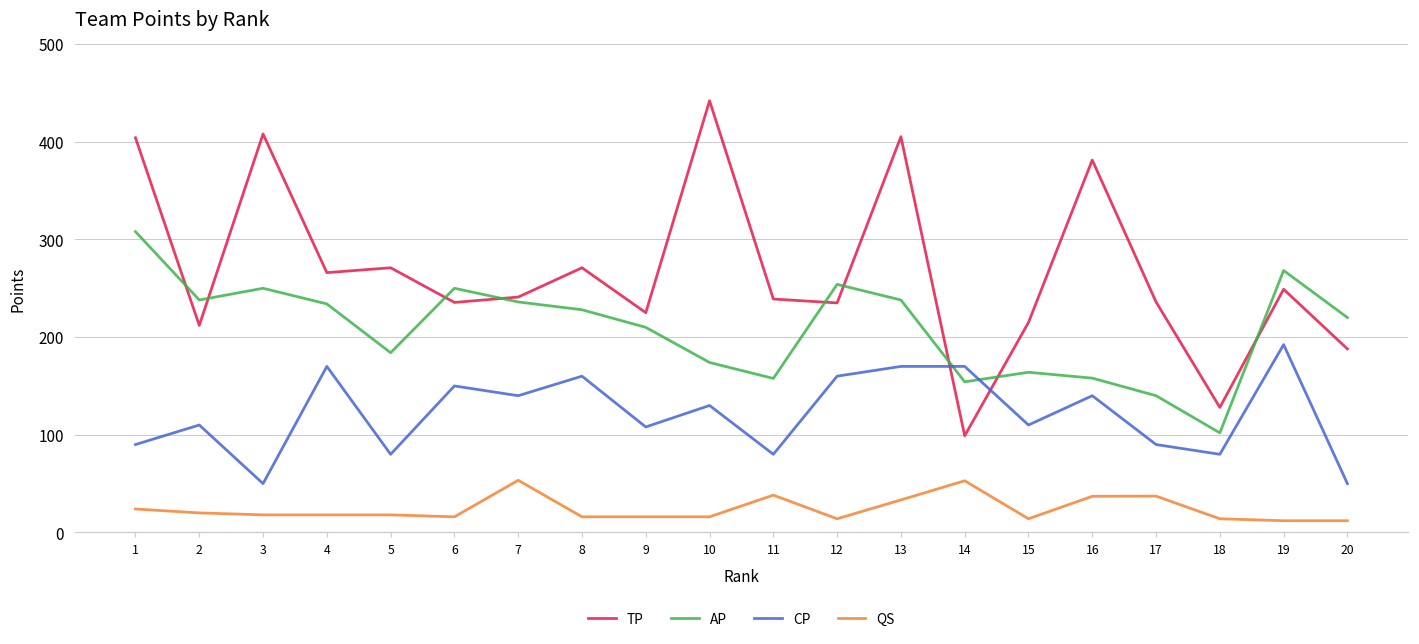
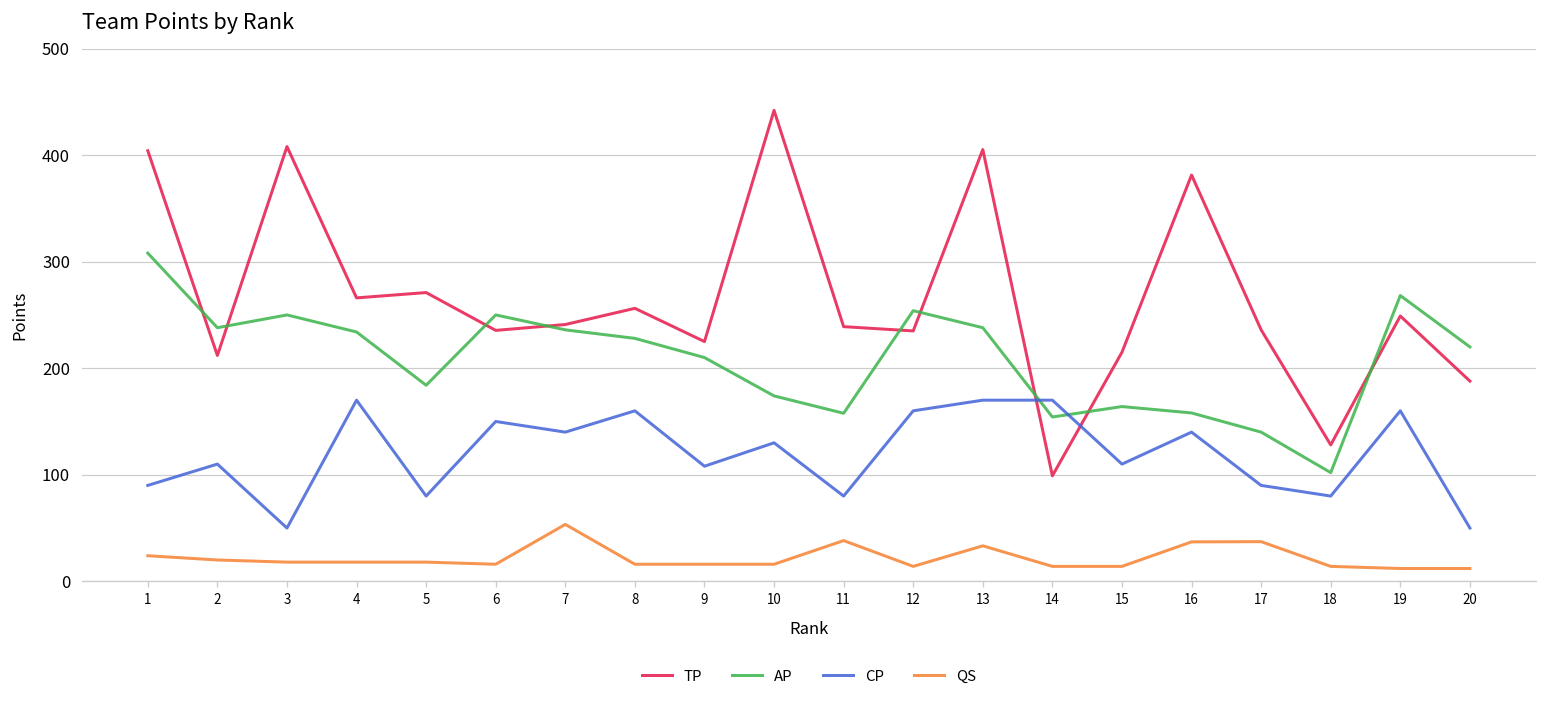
  {
    "TP": {
      "1": 400,
      "2": 210,
      "3": 410,
      "4": 270,
      "5": 270,
      "6": 240,
      "7": 240,
-     "8": 270,
+     "8": 260,
      "9": 230,
      "10": 440,
      "11": 240,
      "12": 240,
      "13": 410,
      "14": 100,
      "15": 220,
      "16": 380,
      "17": 240,
      "18": 130,
      "19": 250,
      "20": 190
    },
    "AP": {
      "1": 310,
      "2": 240,
      "3": 250,
      "4": 230,
      "5": 180,
      "6": 250,
      "7": 240,
      "8": 230,
      "9": 210,
      "10": 170,
      "11": 160,
      "12": 250,
      "13": 240,
      "14": 150,
      "15": 160,
      "16": 160,
      "17": 140,
      "18": 100,
      "19": 270,
      "20": 220
    },
    "CP": {
      "1": 90,
      "2": 110,
      "3": 50,
      "4": 170,
      "5": 80,
      "6": 150,
      "7": 140,
      "8": 160,
      "9": 110,
      "10": 130,
      "11": 80,
      "12": 160,
      "13": 170,
      "14": 170,
      "15": 110,
      "16": 140,
      "17": 90,
      "18": 80,
-     "19": 190,
+     "19": 160,
      "20": 50
    },
    "QS": {
      "1": 20,
      "2": 20,
      "3": 20,
      "4": 20,
      "5": 20,
      "6": 20,
      "7": 50,
      "8": 20,
      "9": 20,
      "10": 20,
      "11": 40,
      "12": 10,
      "13": 30,
-     "14": 50,
+     "14": 10,
      "15": 10,
      "16": 40,
      "17": 40,
      "18": 10,
      "19": 10,
      "20": 10
    }
  }
